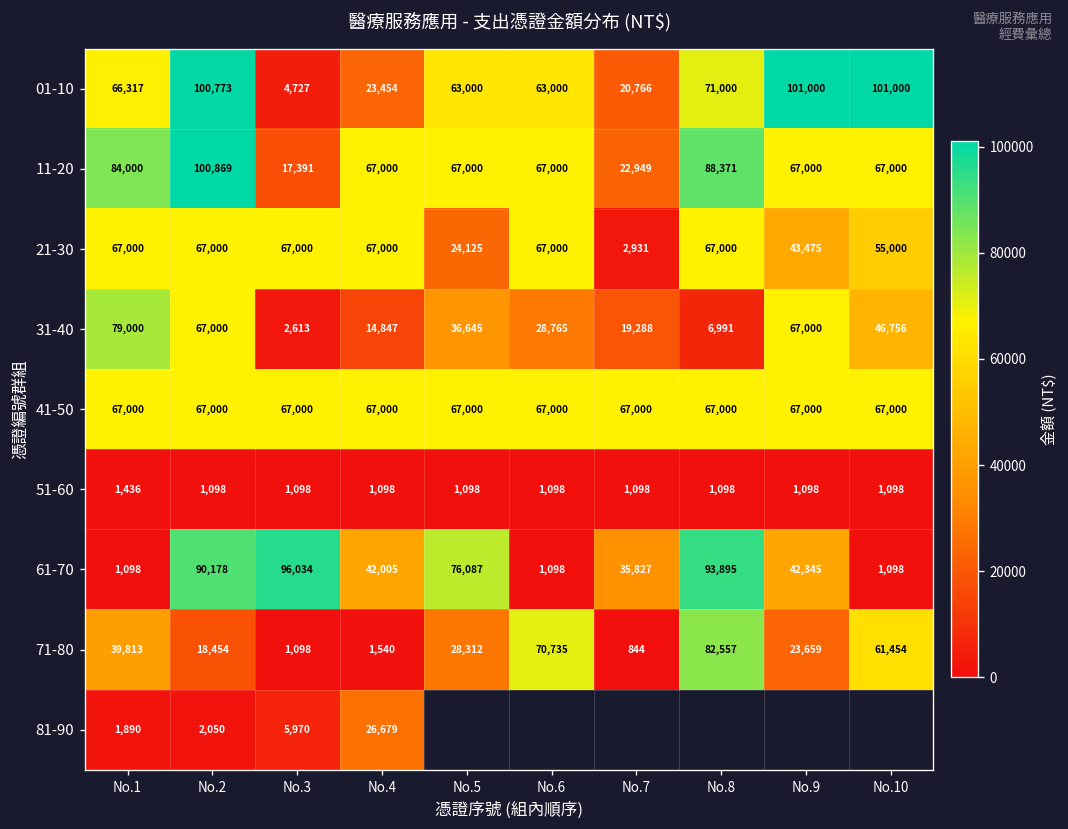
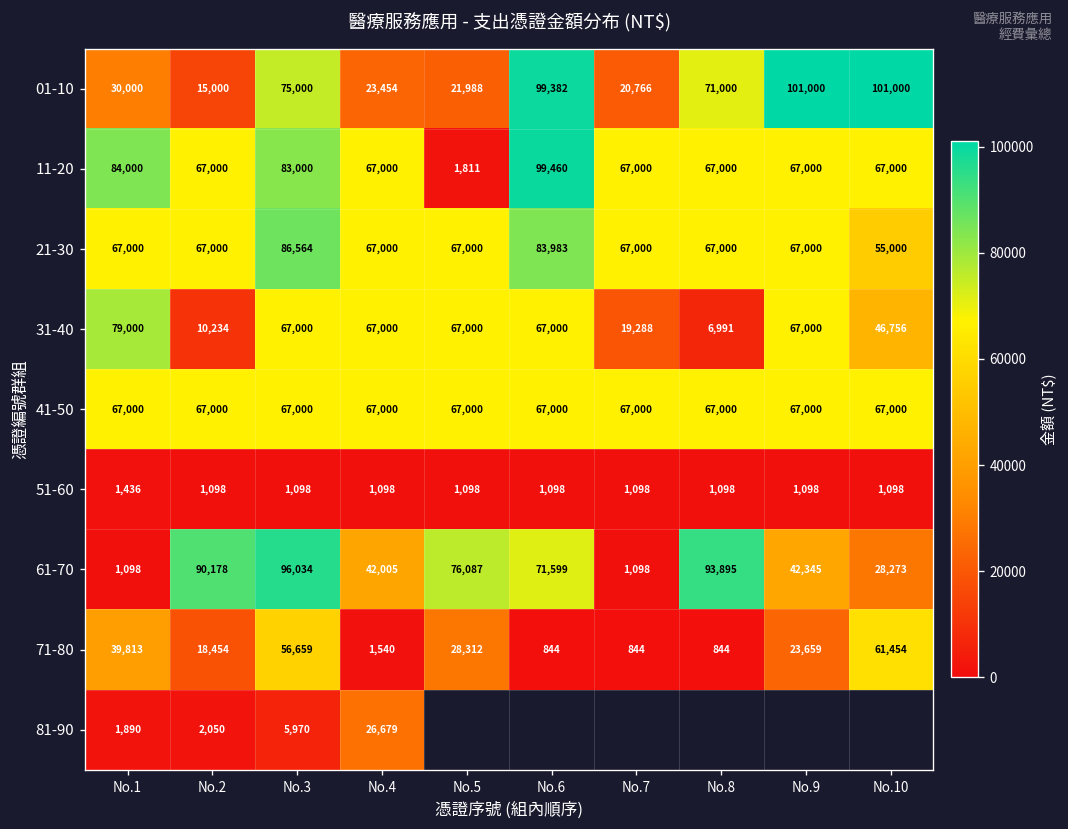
  {
    "01-10": {
-     "No.1": "66,317",
-     "No.2": "100,773",
-     "No.3": "4,727",
+     "No.1": "30,000",
+     "No.2": "15,000",
+     "No.3": "75,000",
      "No.4": "23,454",
-     "No.5": "63,000",
-     "No.6": "63,000",
+     "No.5": "21,988",
+     "No.6": "99,382",
      "No.7": "20,766",
      "No.8": "71,000",
      "No.9": "101,000",
      "No.10": "101,000"
    },
    "11-20": {
      "No.1": "84,000",
-     "No.2": "100,869",
-     "No.3": "17,391",
+     "No.2": "67,000",
+     "No.3": "83,000",
      "No.4": "67,000",
-     "No.5": "67,000",
-     "No.6": "67,000",
-     "No.7": "22,949",
-     "No.8": "88,371",
+     "No.5": "1,811",
+     "No.6": "99,460",
+     "No.7": "67,000",
+     "No.8": "67,000",
      "No.9": "67,000",
      "No.10": "67,000"
    },
    "21-30": {
      "No.1": "67,000",
      "No.2": "67,000",
-     "No.3": "67,000",
+     "No.3": "86,564",
      "No.4": "67,000",
-     "No.5": "24,125",
-     "No.6": "67,000",
-     "No.7": "2,931",
+     "No.5": "67,000",
+     "No.6": "83,983",
+     "No.7": "67,000",
      "No.8": "67,000",
-     "No.9": "43,475",
+     "No.9": "67,000",
      "No.10": "55,000"
    },
    "31-40": {
      "No.1": "79,000",
-     "No.2": "67,000",
-     "No.3": "2,613",
-     "No.4": "14,847",
-     "No.5": "36,645",
-     "No.6": "28,765",
+     "No.2": "10,234",
+     "No.3": "67,000",
+     "No.4": "67,000",
+     "No.5": "67,000",
+     "No.6": "67,000",
      "No.7": "19,288",
      "No.8": "6,991",
      "No.9": "67,000",
      "No.10": "46,756"
    },
    "41-50": {
      "No.1": "67,000",
      "No.2": "67,000",
      "No.3": "67,000",
      "No.4": "67,000",
      "No.5": "67,000",
      "No.6": "67,000",
      "No.7": "67,000",
      "No.8": "67,000",
      "No.9": "67,000",
      "No.10": "67,000"
    },
    "51-60": {
      "No.1": "1,436",
      "No.2": "1,098",
      "No.3": "1,098",
      "No.4": "1,098",
      "No.5": "1,098",
      "No.6": "1,098",
      "No.7": "1,098",
      "No.8": "1,098",
      "No.9": "1,098",
      "No.10": "1,098"
    },
    "61-70": {
      "No.1": "1,098",
      "No.2": "90,178",
      "No.3": "96,034",
      "No.4": "42,005",
      "No.5": "76,087",
-     "No.6": "1,098",
-     "No.7": "35,827",
+     "No.6": "71,599",
+     "No.7": "1,098",
      "No.8": "93,895",
      "No.9": "42,345",
-     "No.10": "1,098"
+     "No.10": "28,273"
    },
    "71-80": {
      "No.1": "39,813",
      "No.2": "18,454",
-     "No.3": "1,098",
+     "No.3": "56,659",
      "No.4": "1,540",
      "No.5": "28,312",
-     "No.6": "70,735",
+     "No.6": "844",
      "No.7": "844",
-     "No.8": "82,557",
+     "No.8": "844",
      "No.9": "23,659",
      "No.10": "61,454"
    },
    "81-90": {
      "No.1": "1,890",
      "No.2": "2,050",
      "No.3": "5,970",
      "No.4": "26,679"
    }
  }
